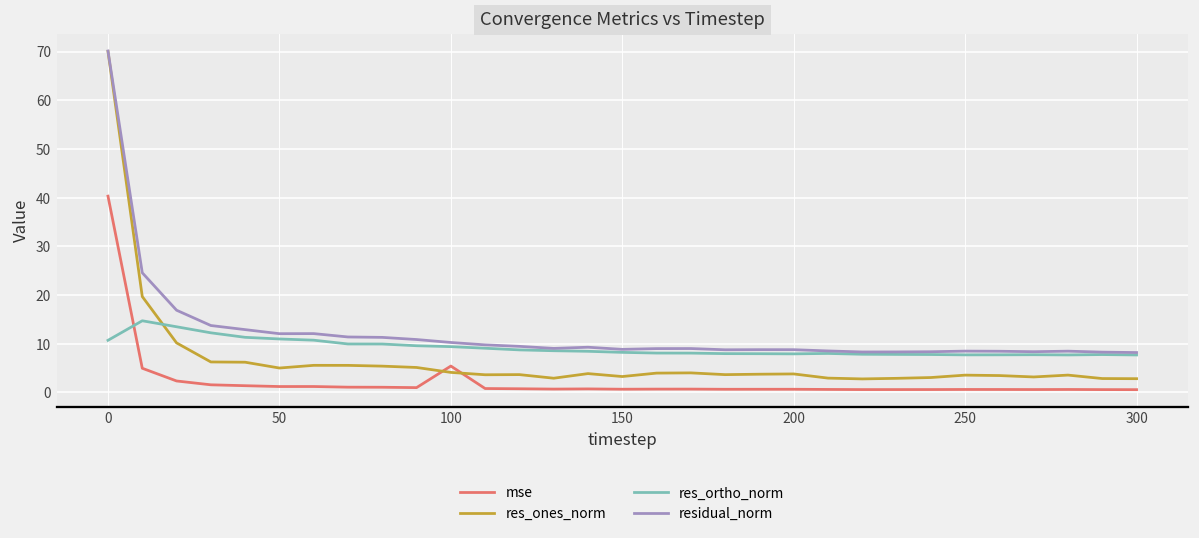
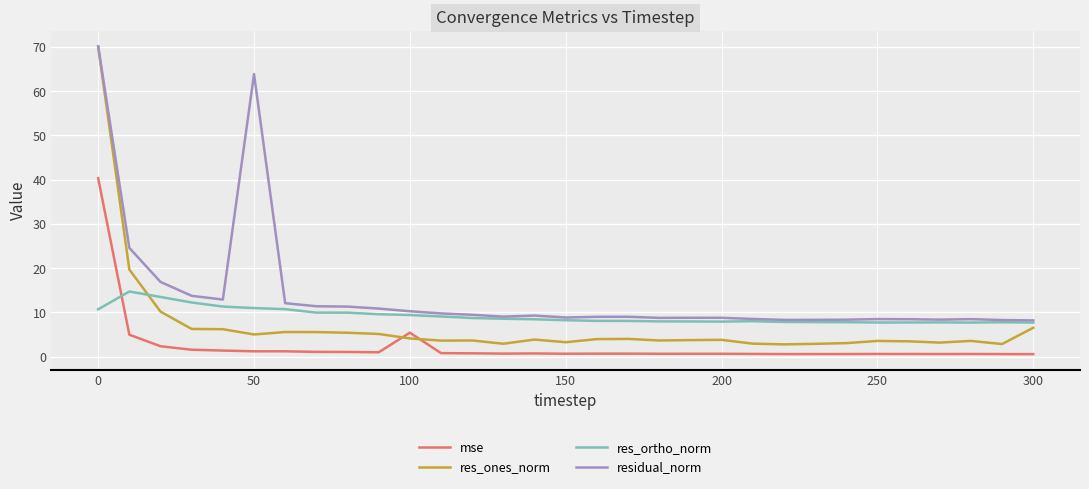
  {
    "mse": {
      "0": 40,
      "50": 1,
      "100": 5,
      "150": 1,
      "200": 1,
      "250": 1,
      "300": 1
    },
    "res_ones_norm": {
      "50": 5,
      "100": 4,
      "150": 3,
      "200": 4,
      "250": 4,
-     "300": 3
+     "300": 7
    },
    "res_ortho_norm": {
      "0": 11,
      "50": 11,
      "100": 9,
      "150": 8,
      "200": 8,
      "250": 8
    },
    "residual_norm": {
-     "50": 12,
+     "50": 64,
      "100": 10,
      "150": 9,
      "200": 9,
      "250": 8
    }
  }
